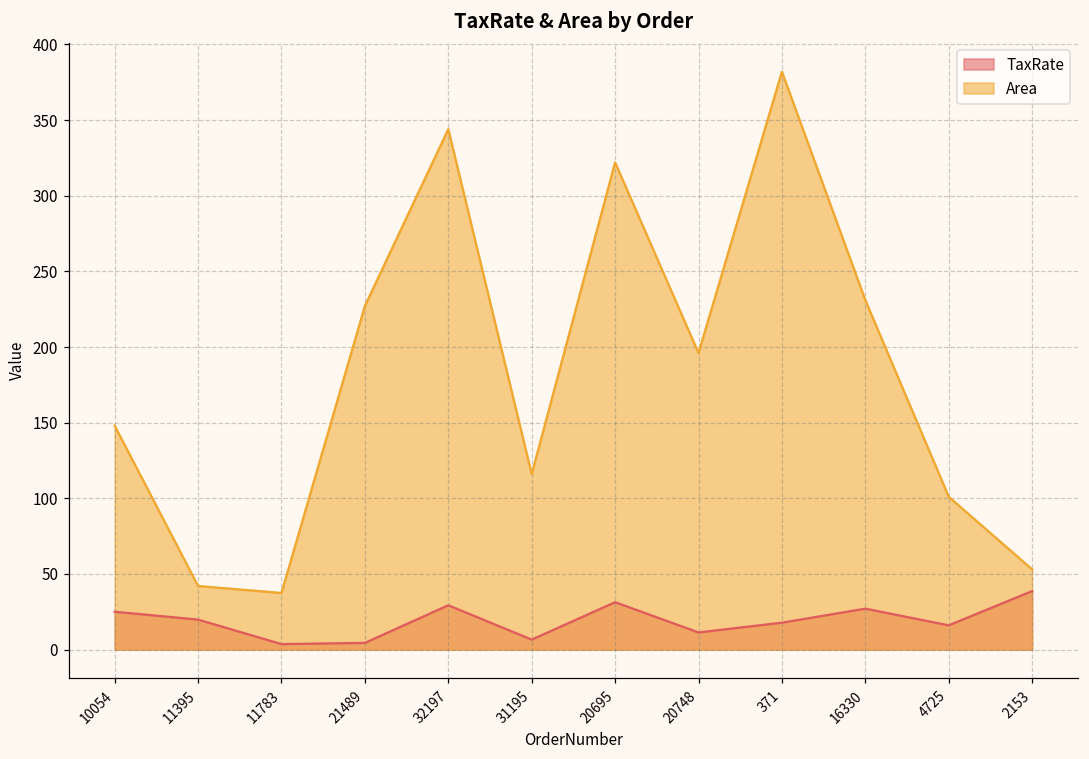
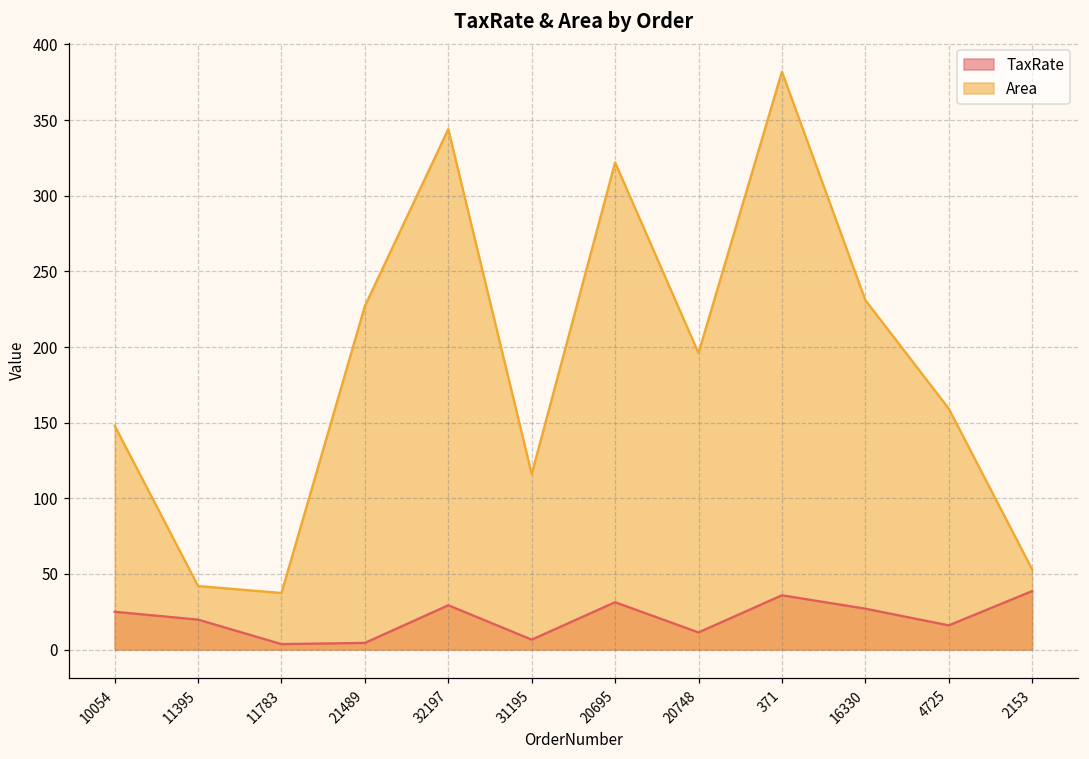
  {
    "TaxRate": {
      "10054": 25,
      "11395": 20,
      "11783": 4,
      "21489": 4,
      "32197": 29,
      "31195": 7,
      "20695": 31,
      "20748": 11,
-     "371": 18,
+     "371": 36,
      "16330": 27,
      "4725": 16,
      "2153": 39
    },
    "Area": {
      "10054": 148,
      "11395": 42,
      "11783": 37,
      "21489": 227,
      "32197": 344,
      "31195": 116,
      "20695": 322,
      "20748": 196,
      "371": 382,
      "16330": 231,
-     "4725": 101,
+     "4725": 159,
      "2153": 53
    }
  }
